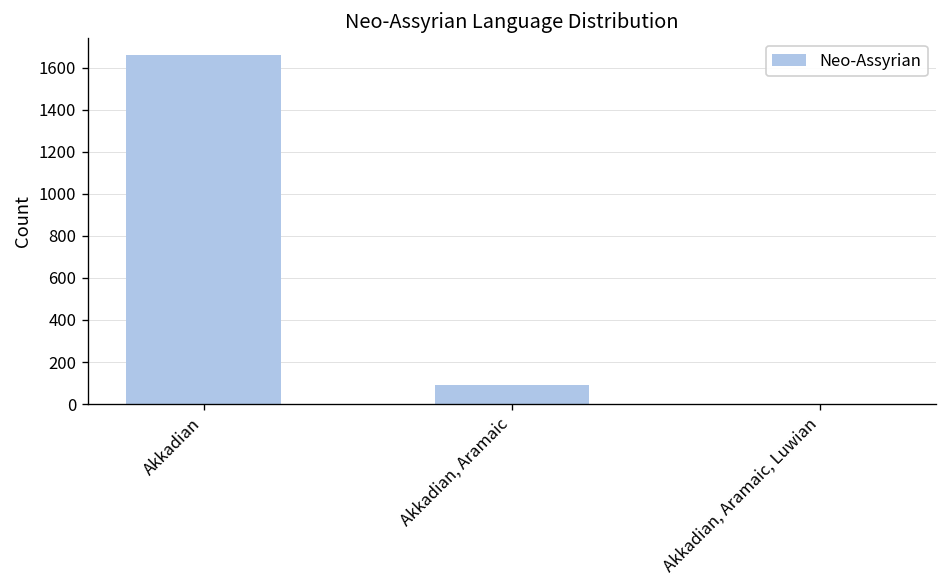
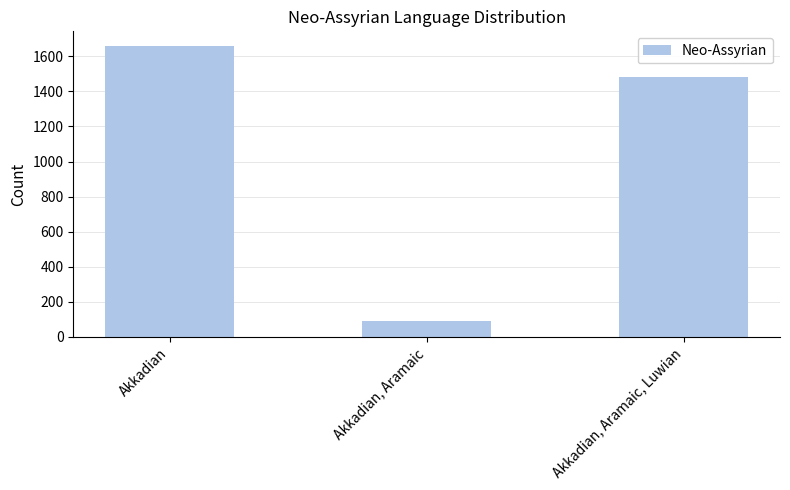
  {
    "Akkadian": 1660,
    "Akkadian, Aramaic": 90,
-   "Akkadian, Aramaic, Luwian": 0
+   "Akkadian, Aramaic, Luwian": 1480
  }
